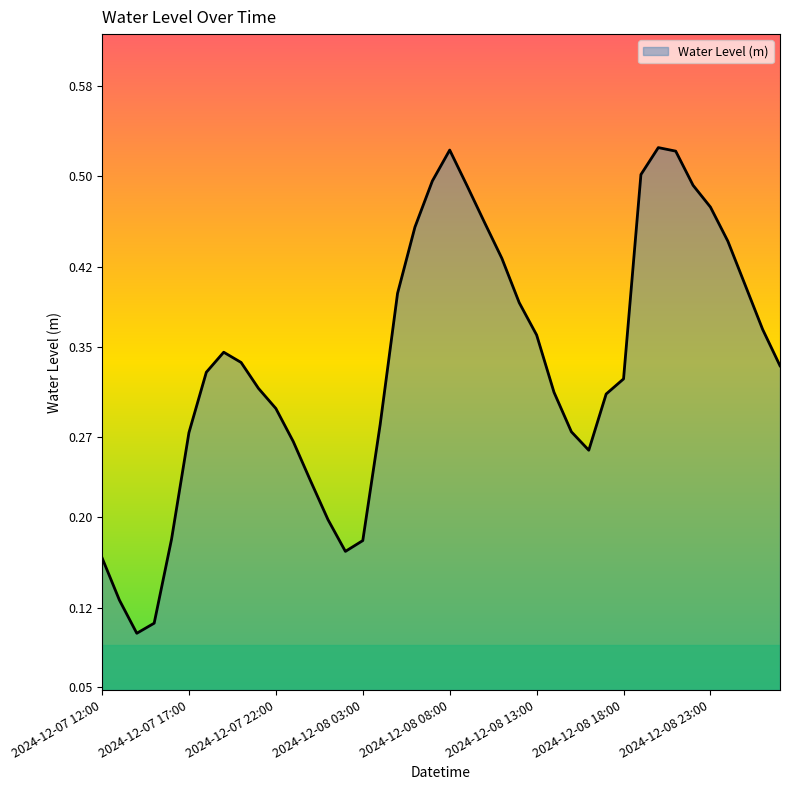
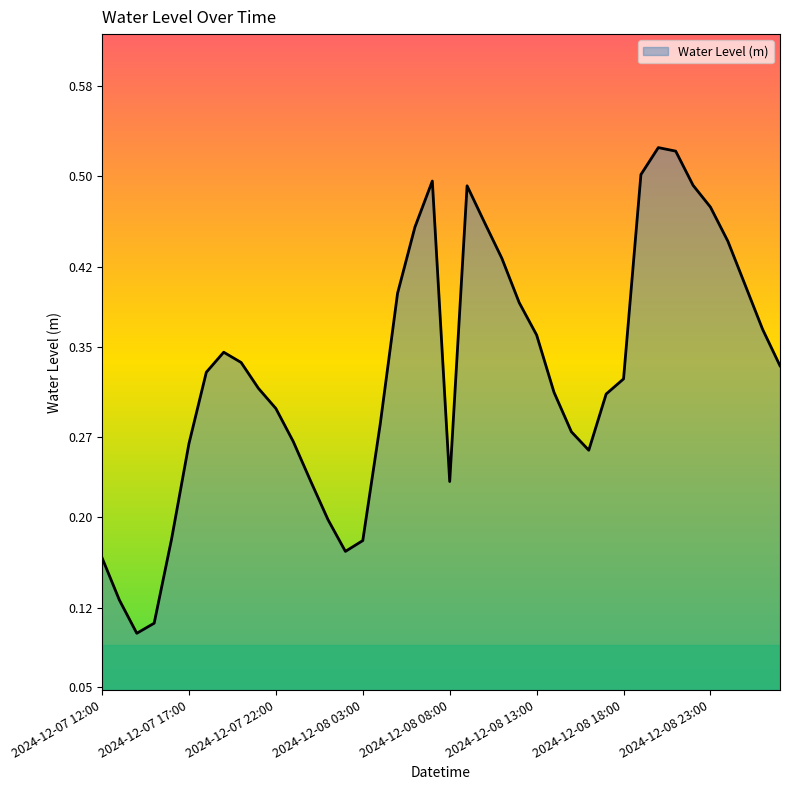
  {
    "2024-12-07 12:00": 0.164,
-   "2024-12-07 17:00": 0.274,
+   "2024-12-07 17:00": 0.264,
    "2024-12-07 22:00": 0.295,
    "2024-12-08 03:00": 0.179,
-   "2024-12-08 08:00": 0.523,
+   "2024-12-08 08:00": 0.231,
    "2024-12-08 13:00": 0.360,
    "2024-12-08 18:00": 0.321,
    "2024-12-08 23:00": 0.473
  }
